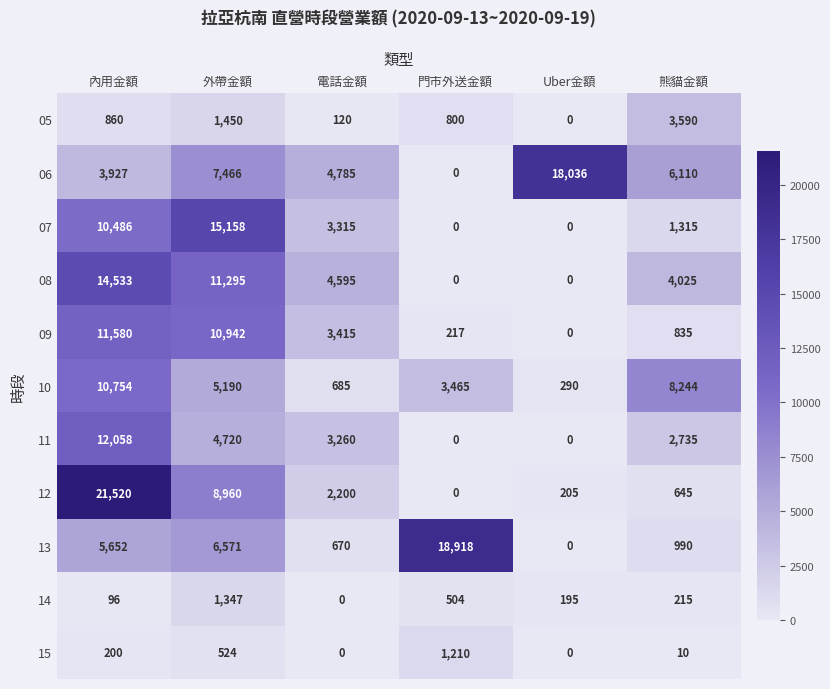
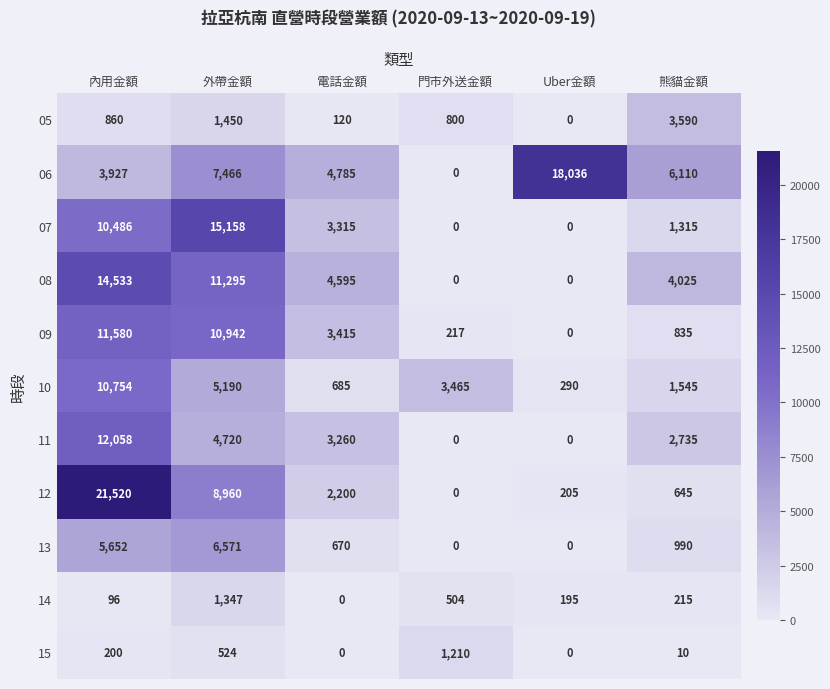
  {
    "05": {
      "內用金額": "860",
      "外帶金額": "1,450",
      "電話金額": "120",
      "門市外送金額": "800",
      "Uber金額": "0",
      "熊貓金額": "3,590"
    },
    "06": {
      "內用金額": "3,927",
      "外帶金額": "7,466",
      "電話金額": "4,785",
      "門市外送金額": "0",
      "Uber金額": "18,036",
      "熊貓金額": "6,110"
    },
    "07": {
      "內用金額": "10,486",
      "外帶金額": "15,158",
      "電話金額": "3,315",
      "門市外送金額": "0",
      "Uber金額": "0",
      "熊貓金額": "1,315"
    },
    "08": {
      "內用金額": "14,533",
      "外帶金額": "11,295",
      "電話金額": "4,595",
      "門市外送金額": "0",
      "Uber金額": "0",
      "熊貓金額": "4,025"
    },
    "09": {
      "內用金額": "11,580",
      "外帶金額": "10,942",
      "電話金額": "3,415",
      "門市外送金額": "217",
      "Uber金額": "0",
      "熊貓金額": "835"
    },
    "10": {
      "內用金額": "10,754",
      "外帶金額": "5,190",
      "電話金額": "685",
      "門市外送金額": "3,465",
      "Uber金額": "290",
-     "熊貓金額": "8,244"
+     "熊貓金額": "1,545"
    },
    "11": {
      "內用金額": "12,058",
      "外帶金額": "4,720",
      "電話金額": "3,260",
      "門市外送金額": "0",
      "Uber金額": "0",
      "熊貓金額": "2,735"
    },
    "12": {
      "內用金額": "21,520",
      "外帶金額": "8,960",
      "電話金額": "2,200",
      "門市外送金額": "0",
      "Uber金額": "205",
      "熊貓金額": "645"
    },
    "13": {
      "內用金額": "5,652",
      "外帶金額": "6,571",
      "電話金額": "670",
-     "門市外送金額": "18,918",
+     "門市外送金額": "0",
      "Uber金額": "0",
      "熊貓金額": "990"
    },
    "14": {
      "內用金額": "96",
      "外帶金額": "1,347",
      "電話金額": "0",
      "門市外送金額": "504",
      "Uber金額": "195",
      "熊貓金額": "215"
    },
    "15": {
      "內用金額": "200",
      "外帶金額": "524",
      "電話金額": "0",
      "門市外送金額": "1,210",
      "Uber金額": "0",
      "熊貓金額": "10"
    }
  }
